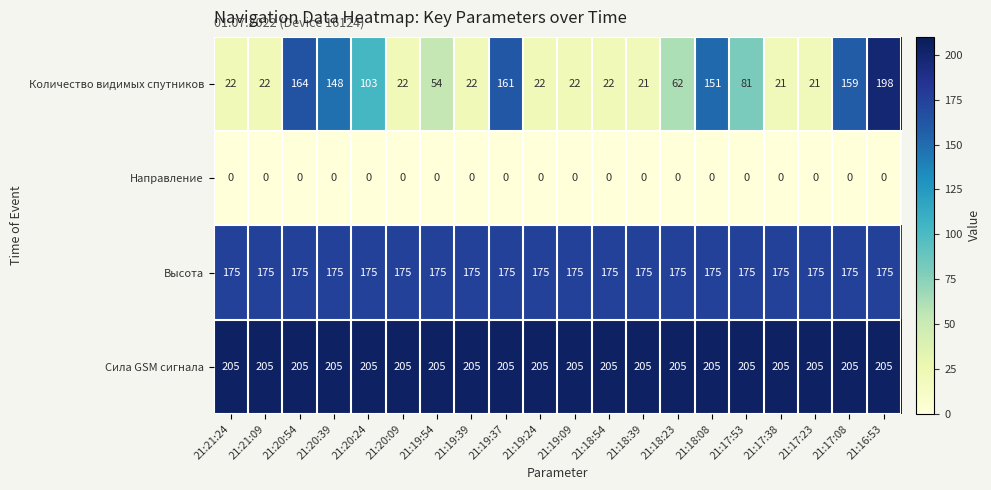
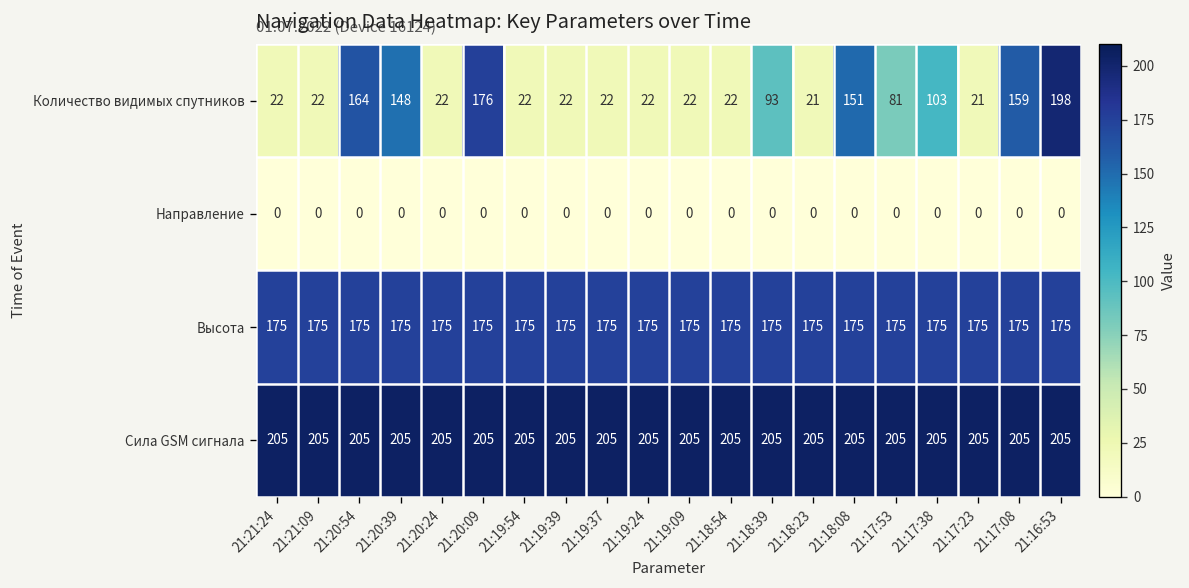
  {
    "Количество видимых спутников": {
      "21:21:24": 22,
      "21:21:09": 22,
      "21:20:54": 164,
      "21:20:39": 148,
-     "21:20:24": 103,
-     "21:20:09": 22,
-     "21:19:54": 54,
+     "21:20:24": 22,
+     "21:20:09": 176,
+     "21:19:54": 22,
      "21:19:39": 22,
-     "21:19:37": 161,
+     "21:19:37": 22,
      "21:19:24": 22,
      "21:19:09": 22,
      "21:18:54": 22,
-     "21:18:39": 21,
-     "21:18:23": 62,
+     "21:18:39": 93,
+     "21:18:23": 21,
      "21:18:08": 151,
      "21:17:53": 81,
-     "21:17:38": 21,
+     "21:17:38": 103,
      "21:17:23": 21,
      "21:17:08": 159,
      "21:16:53": 198
    },
    "Направление": {
      "21:21:24": 0,
      "21:21:09": 0,
      "21:20:54": 0,
      "21:20:39": 0,
      "21:20:24": 0,
      "21:20:09": 0,
      "21:19:54": 0,
      "21:19:39": 0,
      "21:19:37": 0,
      "21:19:24": 0,
      "21:19:09": 0,
      "21:18:54": 0,
      "21:18:39": 0,
      "21:18:23": 0,
      "21:18:08": 0,
      "21:17:53": 0,
      "21:17:38": 0,
      "21:17:23": 0,
      "21:17:08": 0,
      "21:16:53": 0
    },
    "Высота": {
      "21:21:24": 175,
      "21:21:09": 175,
      "21:20:54": 175,
      "21:20:39": 175,
      "21:20:24": 175,
      "21:20:09": 175,
      "21:19:54": 175,
      "21:19:39": 175,
      "21:19:37": 175,
      "21:19:24": 175,
      "21:19:09": 175,
      "21:18:54": 175,
      "21:18:39": 175,
      "21:18:23": 175,
      "21:18:08": 175,
      "21:17:53": 175,
      "21:17:38": 175,
      "21:17:23": 175,
      "21:17:08": 175,
      "21:16:53": 175
    },
    "Сила GSM сигнала": {
      "21:21:24": 205,
      "21:21:09": 205,
      "21:20:54": 205,
      "21:20:39": 205,
      "21:20:24": 205,
      "21:20:09": 205,
      "21:19:54": 205,
      "21:19:39": 205,
      "21:19:37": 205,
      "21:19:24": 205,
      "21:19:09": 205,
      "21:18:54": 205,
      "21:18:39": 205,
      "21:18:23": 205,
      "21:18:08": 205,
      "21:17:53": 205,
      "21:17:38": 205,
      "21:17:23": 205,
      "21:17:08": 205,
      "21:16:53": 205
    }
  }
